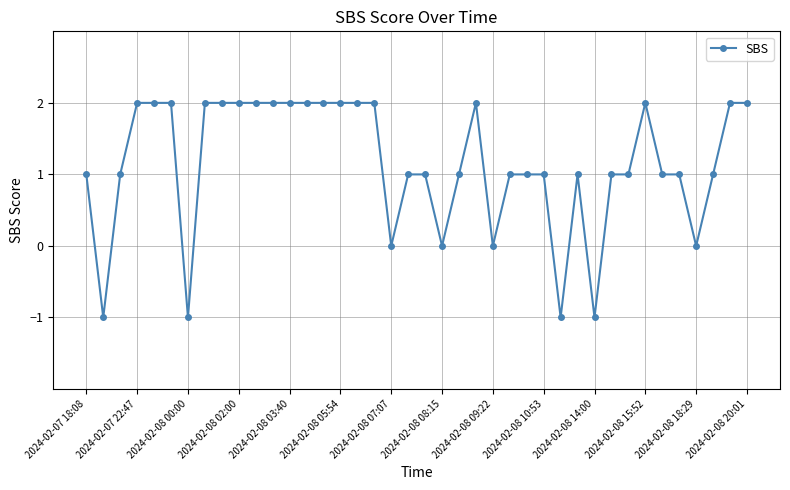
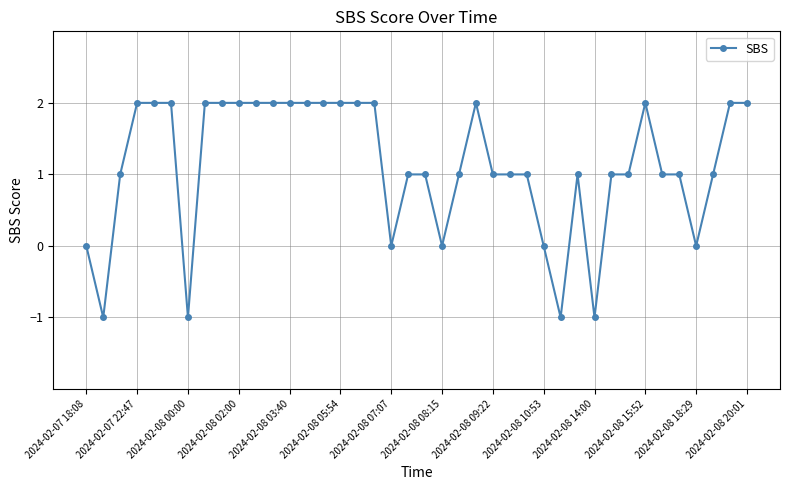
  {
-   "2024-02-07 18:08": 1,
+   "2024-02-07 18:08": 0,
    "2024-02-07 22:47": 2,
    "2024-02-08 00:00": -1,
    "2024-02-08 02:00": 2,
    "2024-02-08 03:40": 2,
    "2024-02-08 05:54": 2,
    "2024-02-08 07:07": 0,
    "2024-02-08 08:15": 0,
-   "2024-02-08 09:22": 0,
-   "2024-02-08 10:53": 1,
+   "2024-02-08 09:22": 1,
+   "2024-02-08 10:53": 0,
    "2024-02-08 14:00": -1,
    "2024-02-08 15:52": 2,
    "2024-02-08 18:29": 0,
    "2024-02-08 20:01": 2
  }
